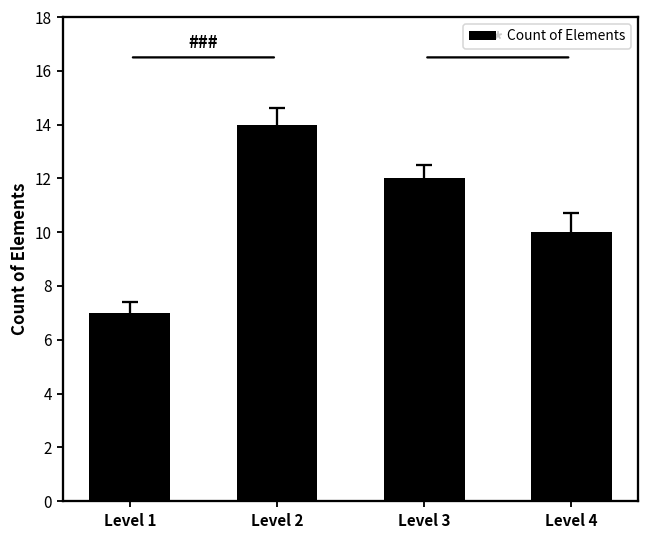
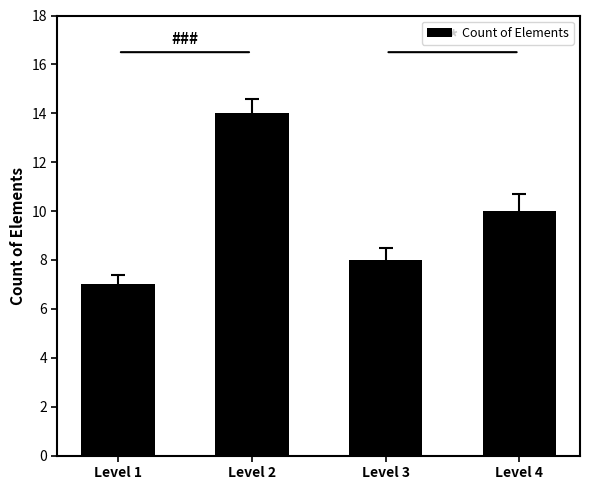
  {
    "Count of Elements": {
      "Level 1": 7,
      "Level 2": 14,
-     "Level 3": 12,
+     "Level 3": 8,
      "Level 4": 10
    }
  }
